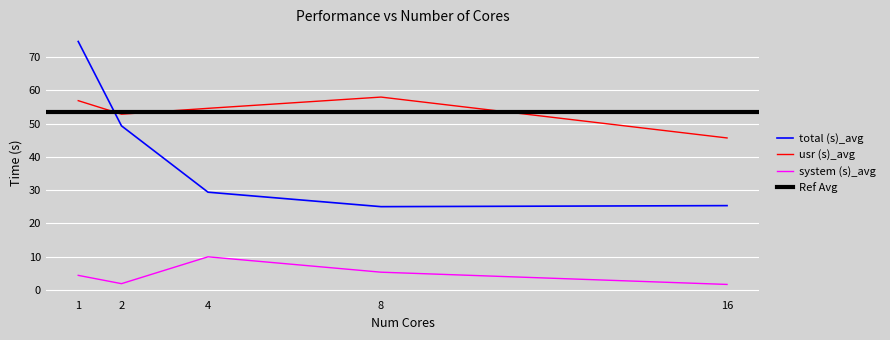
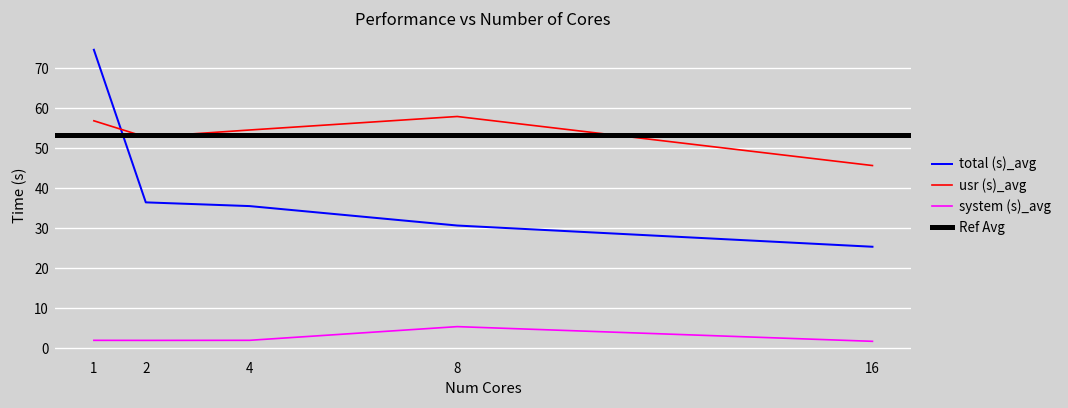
  {
    "total (s)_avg": {
      "1": 75,
-     "2": 49,
-     "4": 29,
-     "8": 25,
+     "2": 36,
+     "4": 36,
+     "8": 31,
      "16": 25
    },
    "usr (s)_avg": {
      "1": 57,
      "2": 53,
      "4": 55,
      "8": 58,
      "16": 46
    },
    "system (s)_avg": {
-     "1": 4,
+     "1": 2,
      "2": 2,
-     "4": 10,
+     "4": 2,
      "8": 5,
      "16": 2
    }
  }
